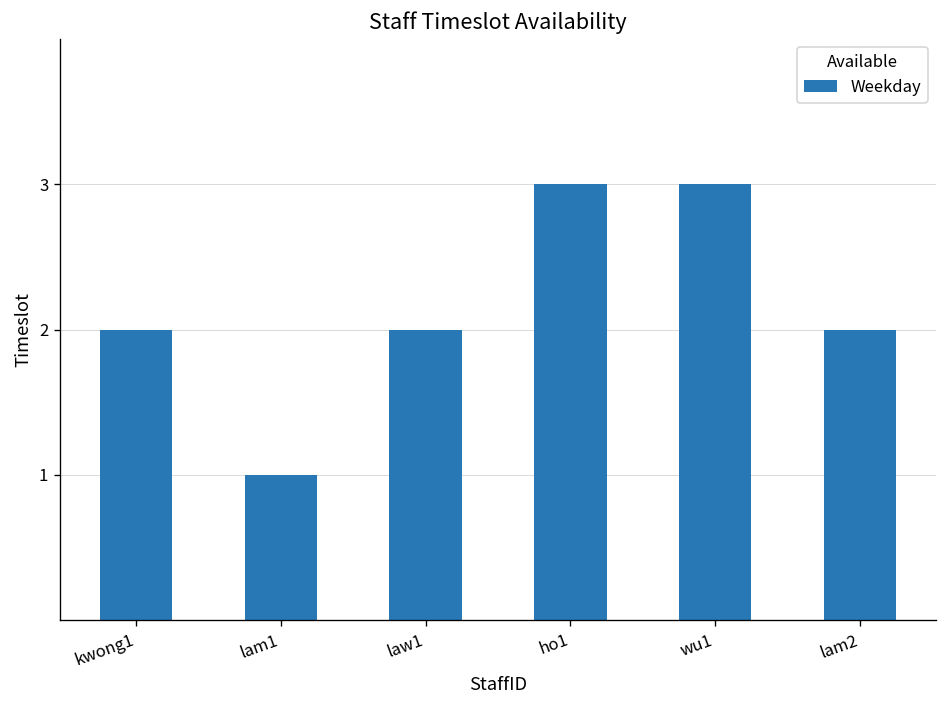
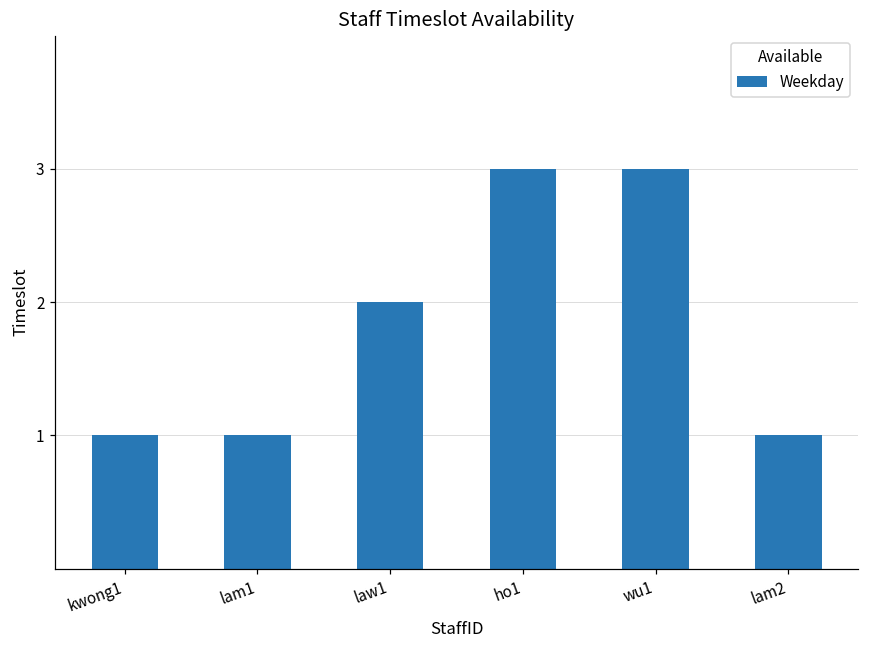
  {
-   "kwong1": 2,
+   "kwong1": 1,
    "lam1": 1,
    "law1": 2,
    "ho1": 3,
    "wu1": 3,
-   "lam2": 2
+   "lam2": 1
  }
